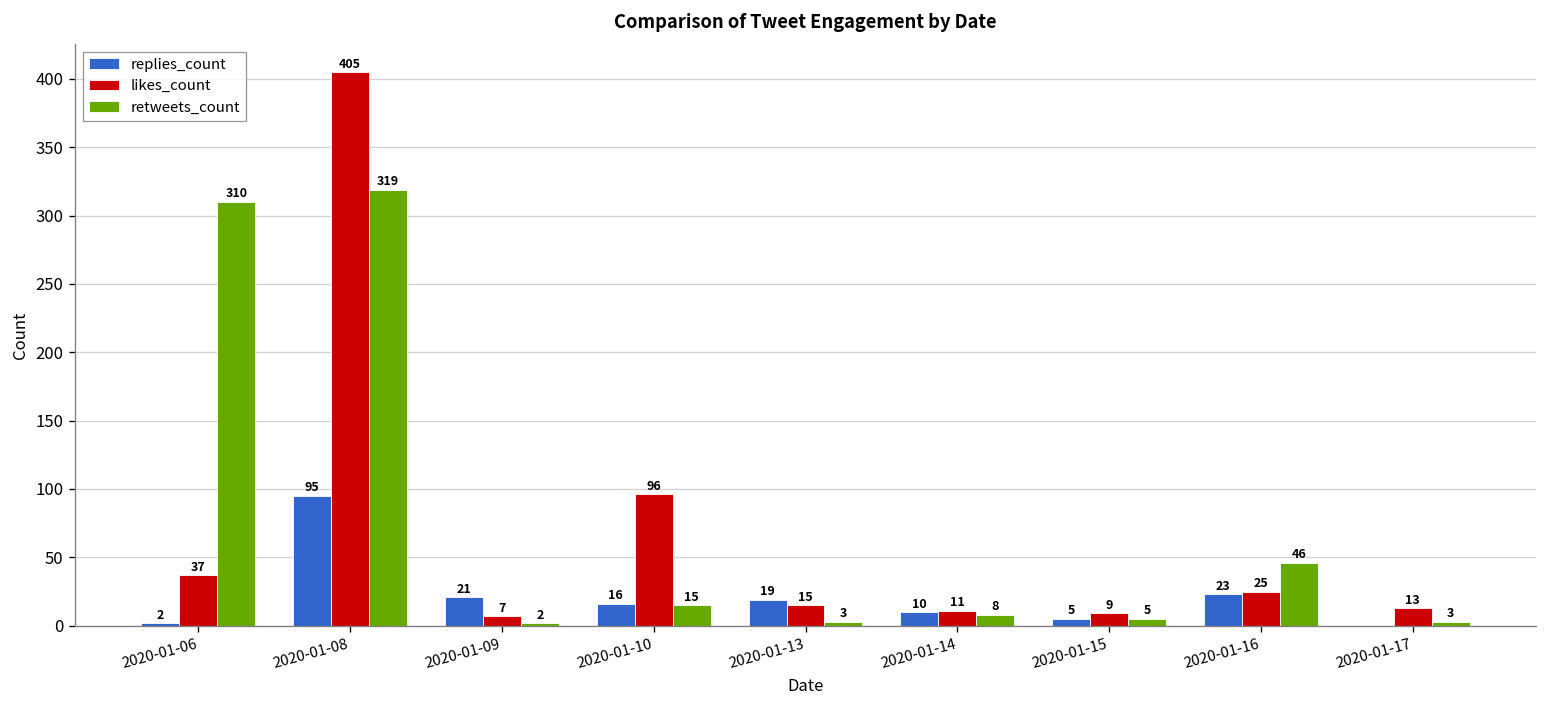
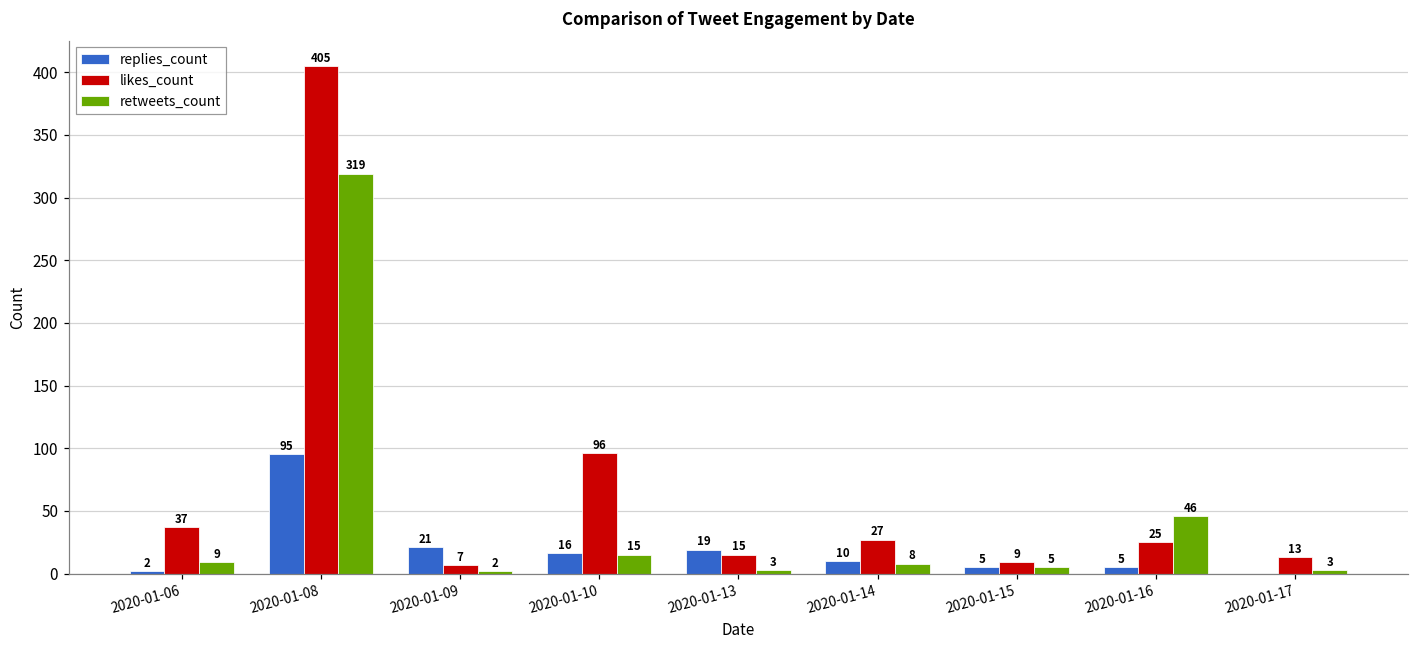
  {
    "replies_count": {
      "2020-01-06": 2,
      "2020-01-08": 95,
      "2020-01-09": 21,
      "2020-01-10": 16,
      "2020-01-13": 19,
      "2020-01-14": 10,
      "2020-01-15": 5,
-     "2020-01-16": 23
+     "2020-01-16": 5
    },
    "likes_count": {
      "2020-01-06": 37,
      "2020-01-08": 405,
      "2020-01-09": 7,
      "2020-01-10": 96,
      "2020-01-13": 15,
-     "2020-01-14": 11,
+     "2020-01-14": 27,
      "2020-01-15": 9,
      "2020-01-16": 25,
      "2020-01-17": 13
    },
    "retweets_count": {
-     "2020-01-06": 310,
+     "2020-01-06": 9,
      "2020-01-08": 319,
      "2020-01-09": 2,
      "2020-01-10": 15,
      "2020-01-13": 3,
      "2020-01-14": 8,
      "2020-01-15": 5,
      "2020-01-16": 46,
      "2020-01-17": 3
    }
  }
